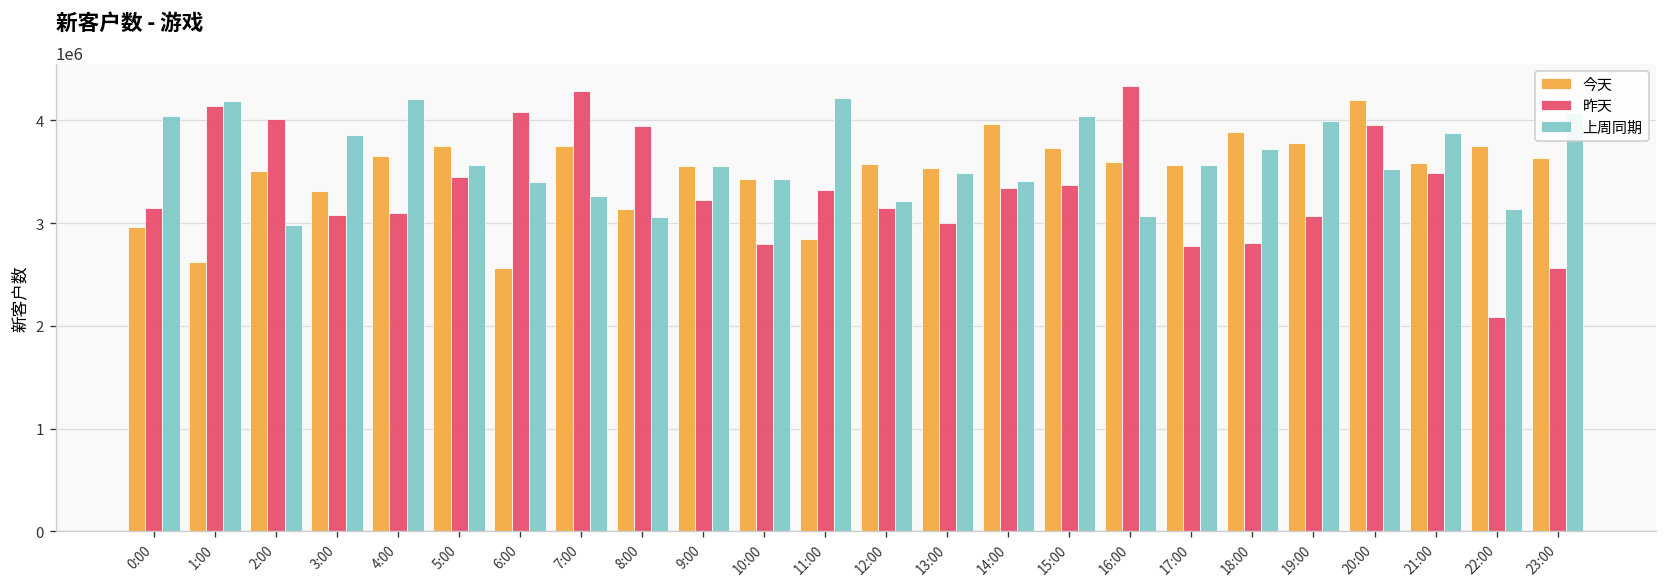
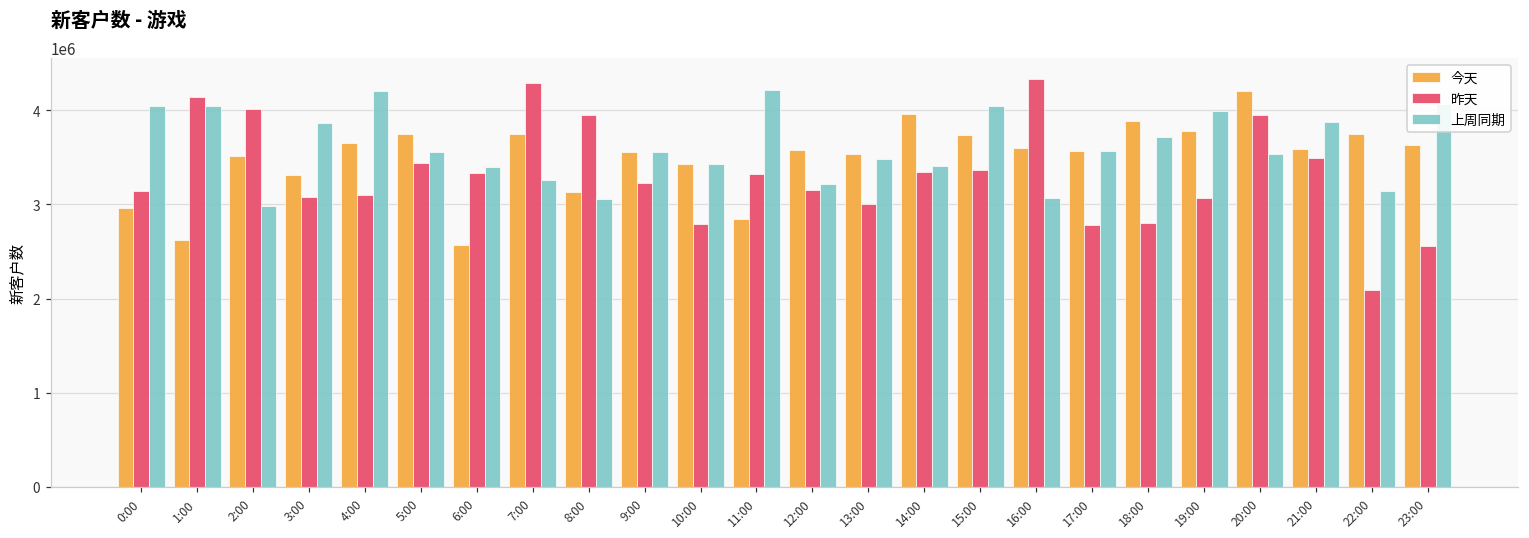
  {
    "今天": {
      "0:00": 3000000,
      "1:00": 2600000,
      "2:00": 3500000,
      "3:00": 3300000,
      "4:00": 3700000,
      "5:00": 3800000,
      "6:00": 2600000,
      "7:00": 3700000,
      "8:00": 3100000,
      "9:00": 3600000,
      "10:00": 3400000,
      "11:00": 2800000,
      "12:00": 3600000,
      "13:00": 3500000,
      "14:00": 4000000,
      "15:00": 3700000,
      "16:00": 3600000,
      "17:00": 3600000,
      "18:00": 3900000,
      "19:00": 3800000,
      "20:00": 4200000,
      "21:00": 3600000,
      "22:00": 3700000,
      "23:00": 3600000
    },
    "昨天": {
      "0:00": 3100000,
      "1:00": 4100000,
      "2:00": 4000000,
      "3:00": 3100000,
      "4:00": 3100000,
      "5:00": 3400000,
-     "6:00": 4100000,
+     "6:00": 3300000,
      "7:00": 4300000,
      "8:00": 3900000,
      "9:00": 3200000,
      "10:00": 2800000,
      "11:00": 3300000,
      "12:00": 3200000,
      "13:00": 3000000,
      "14:00": 3300000,
      "15:00": 3400000,
      "16:00": 4300000,
      "17:00": 2800000,
      "18:00": 2800000,
      "19:00": 3100000,
      "20:00": 4000000,
      "21:00": 3500000,
      "22:00": 2100000,
      "23:00": 2600000
    },
    "上周同期": {
      "0:00": 4000000,
-     "1:00": 4200000,
+     "1:00": 4100000,
      "2:00": 3000000,
      "3:00": 3900000,
      "4:00": 4200000,
      "5:00": 3600000,
      "6:00": 3400000,
      "7:00": 3300000,
      "8:00": 3100000,
      "9:00": 3600000,
      "10:00": 3400000,
      "11:00": 4200000,
      "12:00": 3200000,
      "13:00": 3500000,
      "14:00": 3400000,
      "15:00": 4000000,
      "16:00": 3100000,
      "17:00": 3600000,
      "18:00": 3700000,
      "19:00": 4000000,
      "20:00": 3500000,
      "21:00": 3900000,
      "22:00": 3100000
    }
  }
